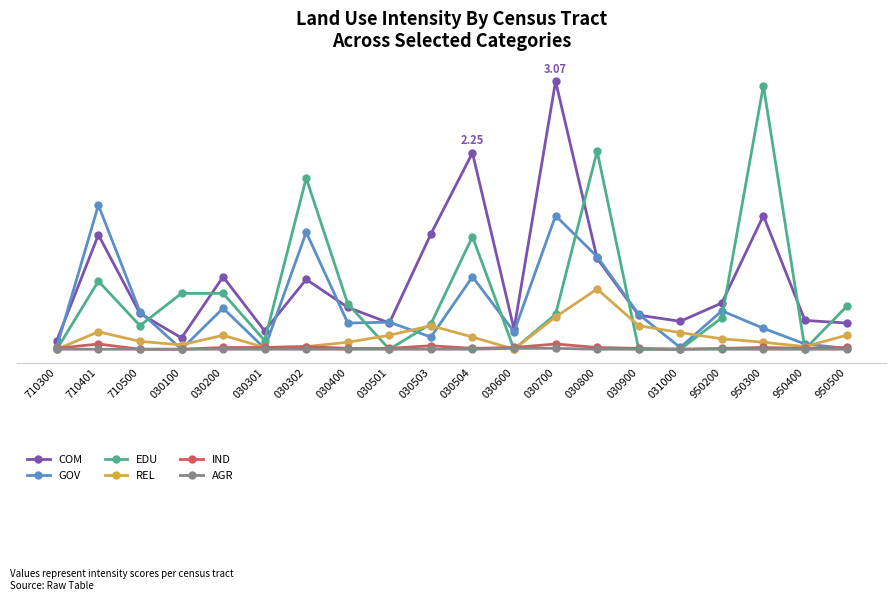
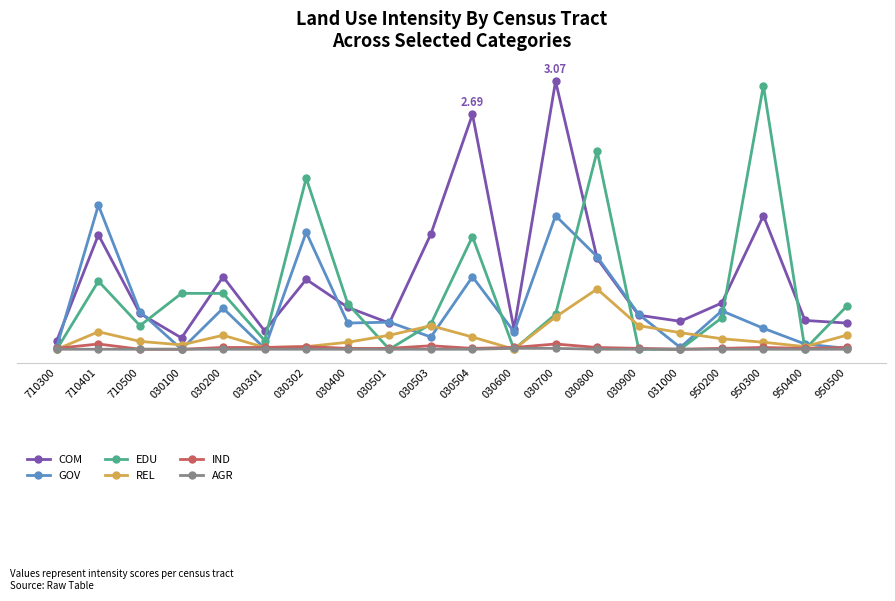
  {
    "COM": {
-     "030504": 2.25,
+     "030504": 2.69,
      "030700": 3.07
    }
  }
